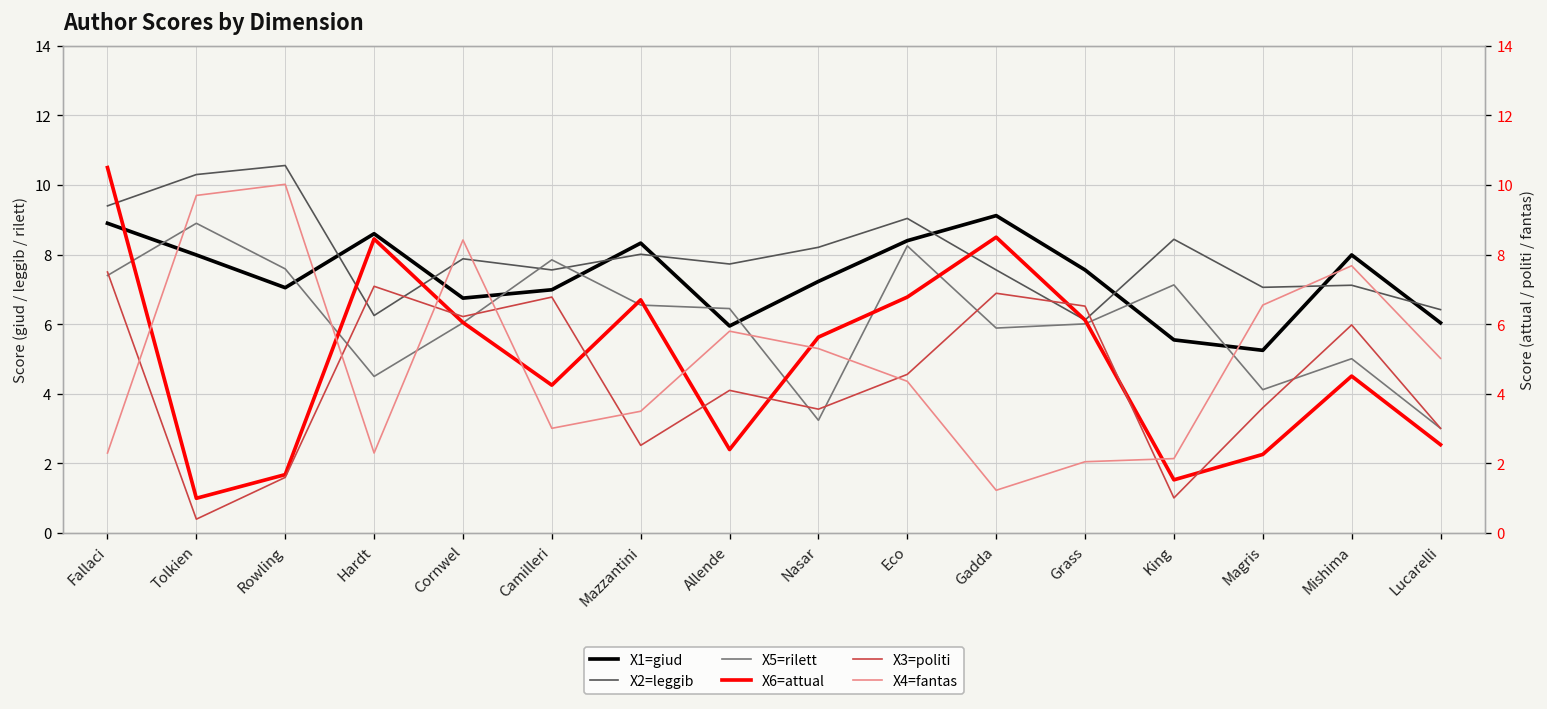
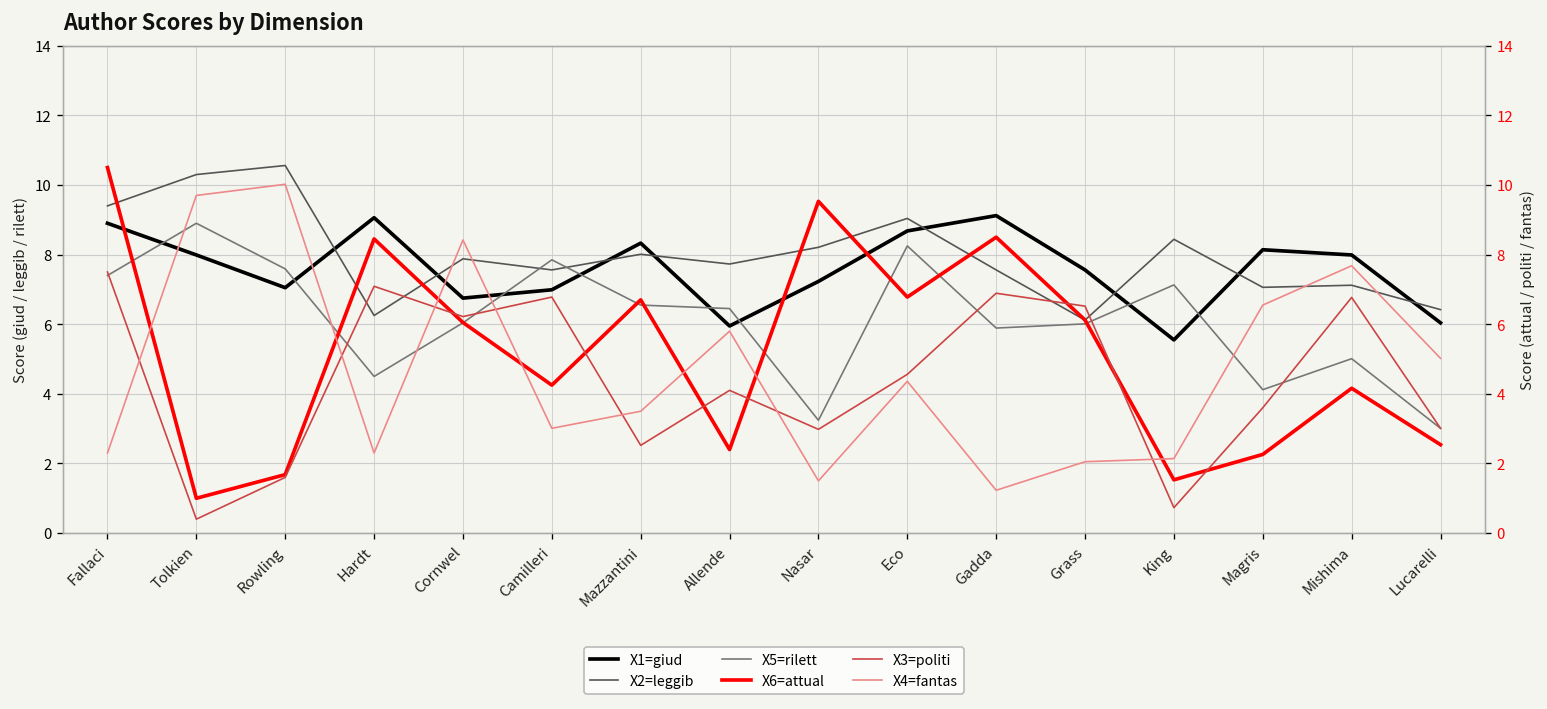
  {
    "X1=giud": {
      "Fallaci": 8.9,
      "Tolkien": 8.0,
      "Rowling": 7.1,
-     "Hardt": 8.6,
+     "Hardt": 9.1,
      "Cornwel": 6.8,
      "Camilleri": 7.0,
      "Mazzantini": 8.3,
      "Allende": 6.0,
      "Nasar": 7.2,
-     "Eco": 8.4,
+     "Eco": 8.7,
      "Gadda": 9.1,
      "Grass": 7.6,
      "King": 5.6,
-     "Magris": 5.3,
+     "Magris": 8.1,
      "Mishima": 8.0,
      "Lucarelli": 6.0
    },
    "X6=attual": {
      "Fallaci": 10.5,
      "Tolkien": 1.0,
      "Hardt": 8.5,
      "Cornwel": 6.1,
      "Camilleri": 4.3,
      "Mazzantini": 6.7,
      "Allende": 2.4,
-     "Nasar": 5.6,
+     "Nasar": 9.5,
      "Eco": 6.8,
      "Gadda": 8.5,
      "Grass": 6.1,
      "King": 1.5,
      "Magris": 2.3,
-     "Mishima": 4.5,
+     "Mishima": 4.2,
      "Lucarelli": 2.5
    },
    "X3=politi": {
      "Fallaci": 7.5,
      "Tolkien": 0.4,
      "Hardt": 7.1,
      "Cornwel": 6.2,
      "Camilleri": 6.8,
      "Mazzantini": 2.5,
      "Allende": 4.1,
-     "Nasar": 3.6,
+     "Nasar": 3.0,
      "Eco": 4.6,
      "Gadda": 6.9,
      "Grass": 6.5,
-     "King": 1.0,
+     "King": 0.7,
      "Magris": 3.6,
-     "Mishima": 6.0,
+     "Mishima": 6.8,
      "Lucarelli": 3.0
    },
    "X4=fantas": {
      "Fallaci": 2.3,
      "Tolkien": 9.7,
      "Rowling": 10.0,
      "Hardt": 2.3,
      "Cornwel": 8.4,
      "Camilleri": 3.0,
      "Mazzantini": 3.5,
      "Allende": 5.8,
-     "Nasar": 5.3,
+     "Nasar": 1.5,
      "Eco": 4.4,
      "Gadda": 1.2,
      "Grass": 2.1,
      "King": 2.1,
      "Magris": 6.6,
      "Mishima": 7.7,
      "Lucarelli": 5.0
    }
  }
